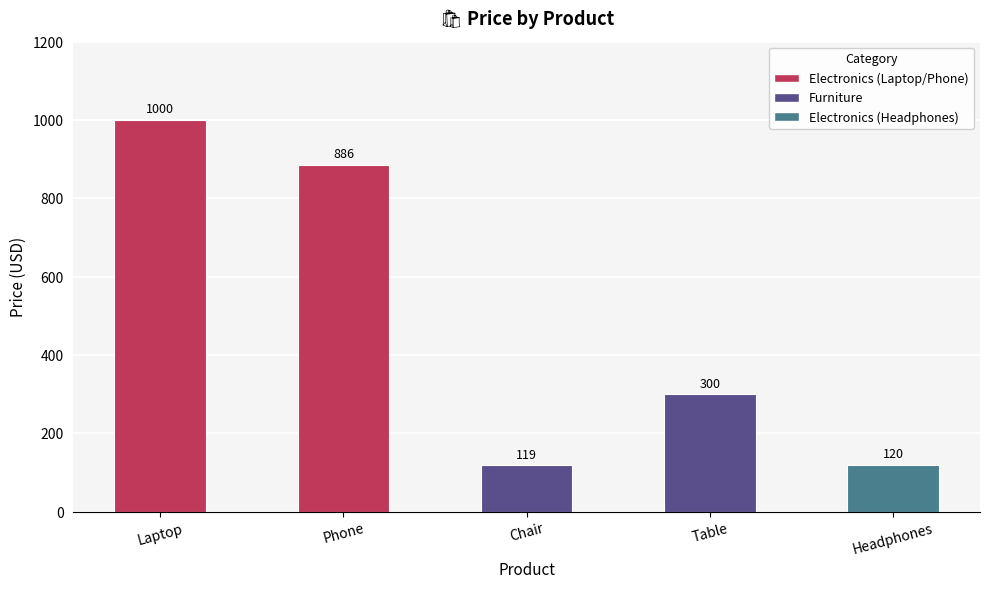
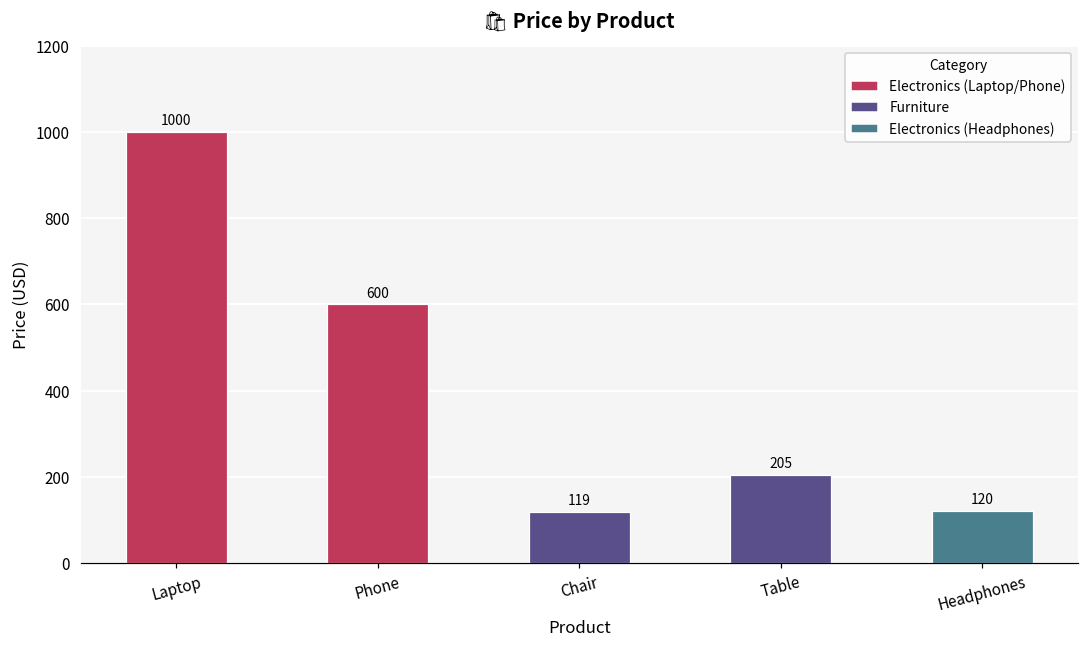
  {
    "Laptop": 1000,
-   "Phone": 886,
+   "Phone": 600,
    "Chair": 119,
-   "Table": 300,
+   "Table": 205,
    "Headphones": 120
  }
